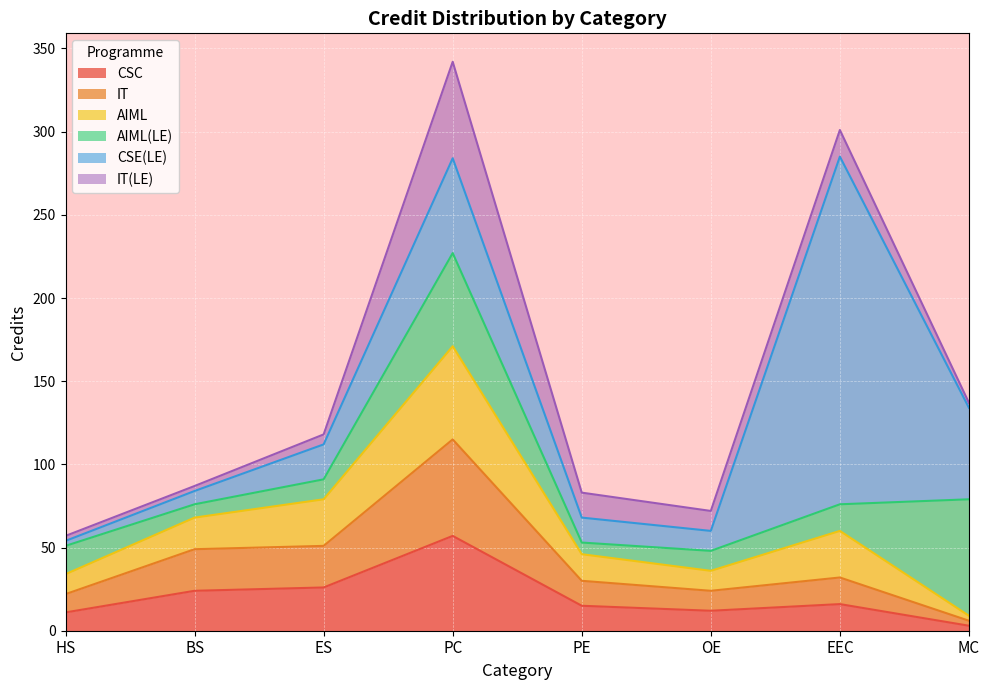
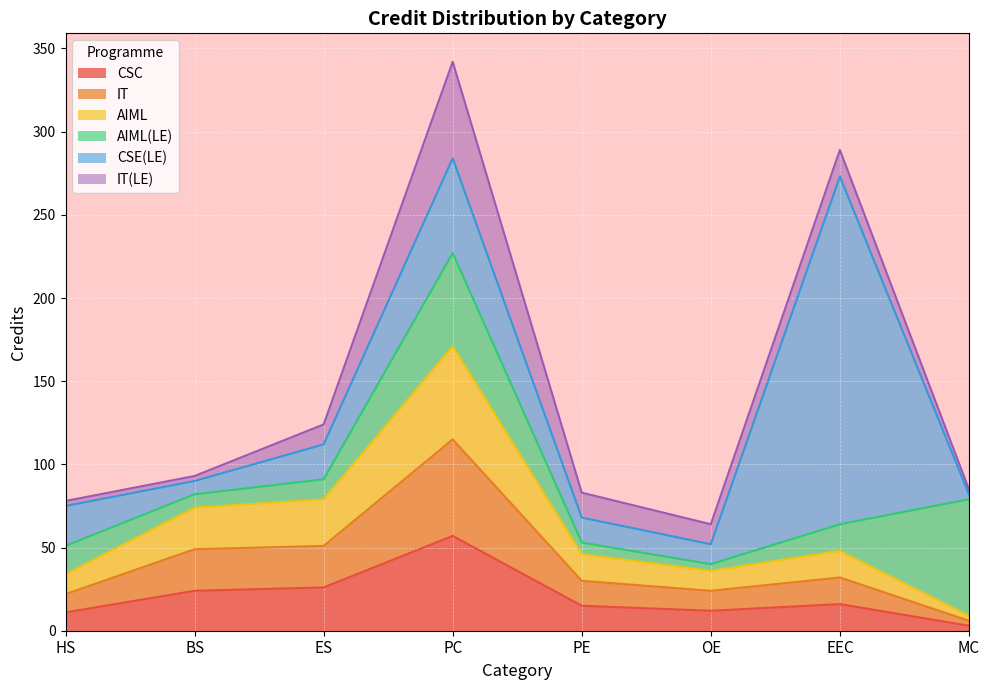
  {
    "AIML": {
      "HS": 12,
-     "BS": 19,
+     "BS": 25,
      "ES": 28,
      "PC": 56,
      "PE": 16,
      "OE": 12,
-     "EEC": 28,
+     "EEC": 16,
      "MC": 3
    },
    "AIML(LE)": {
      "HS": 17,
      "BS": 8,
      "ES": 12,
      "PC": 56,
      "PE": 7,
-     "OE": 12,
+     "OE": 4,
      "EEC": 16,
      "MC": 70
    },
    "CSE(LE)": {
-     "HS": 3,
+     "HS": 24,
      "BS": 8,
      "ES": 21,
      "PC": 57,
      "PE": 15,
      "OE": 12,
      "EEC": 209,
-     "MC": 55
+     "MC": 3
    },
    "IT(LE)": {
      "HS": 3,
      "BS": 3,
-     "ES": 6,
+     "ES": 12,
      "PC": 58,
      "PE": 15,
      "OE": 12,
      "EEC": 16,
      "MC": 3
    }
  }
